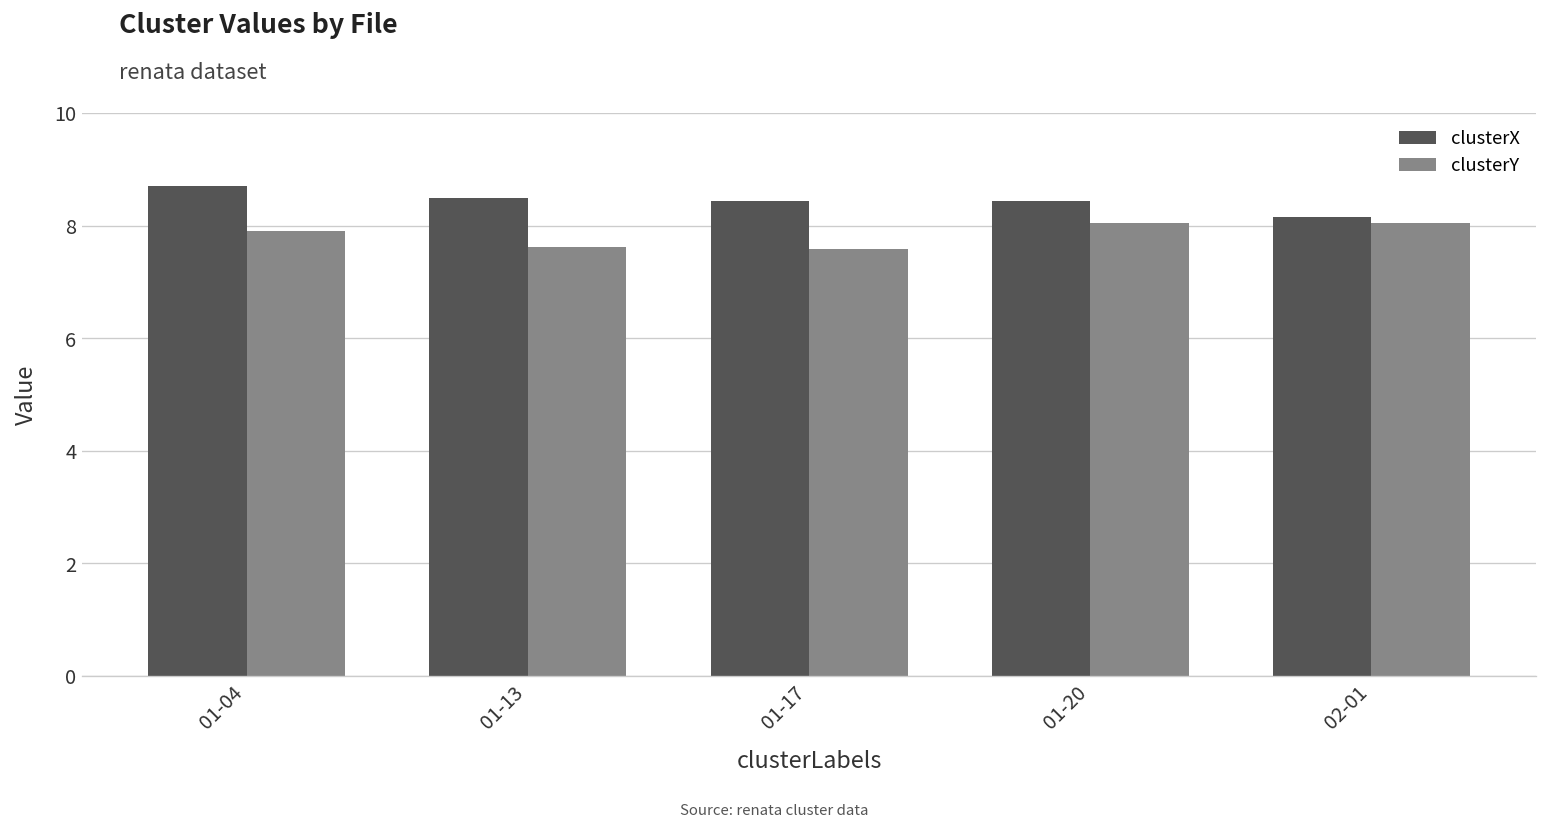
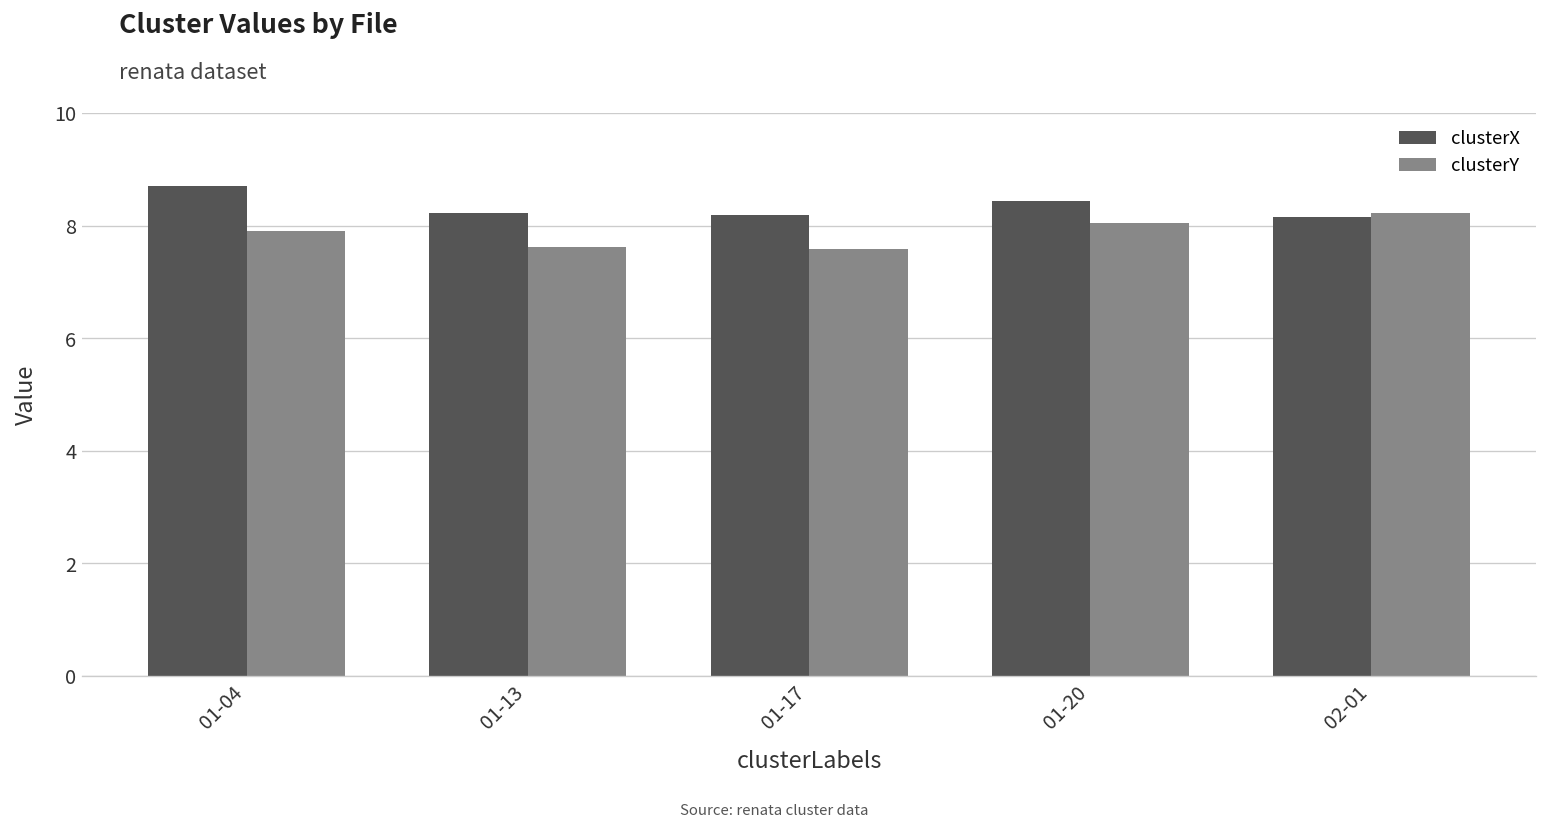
  {
    "clusterX": {
      "01-04": 8.7,
-     "01-13": 8.5,
-     "01-17": 8.4,
+     "01-13": 8.2,
+     "01-17": 8.2,
      "01-20": 8.4,
      "02-01": 8.1
    },
    "clusterY": {
      "01-04": 7.9,
      "01-13": 7.6,
      "01-17": 7.6,
      "01-20": 8.1,
-     "02-01": 8.1
+     "02-01": 8.2
    }
  }
